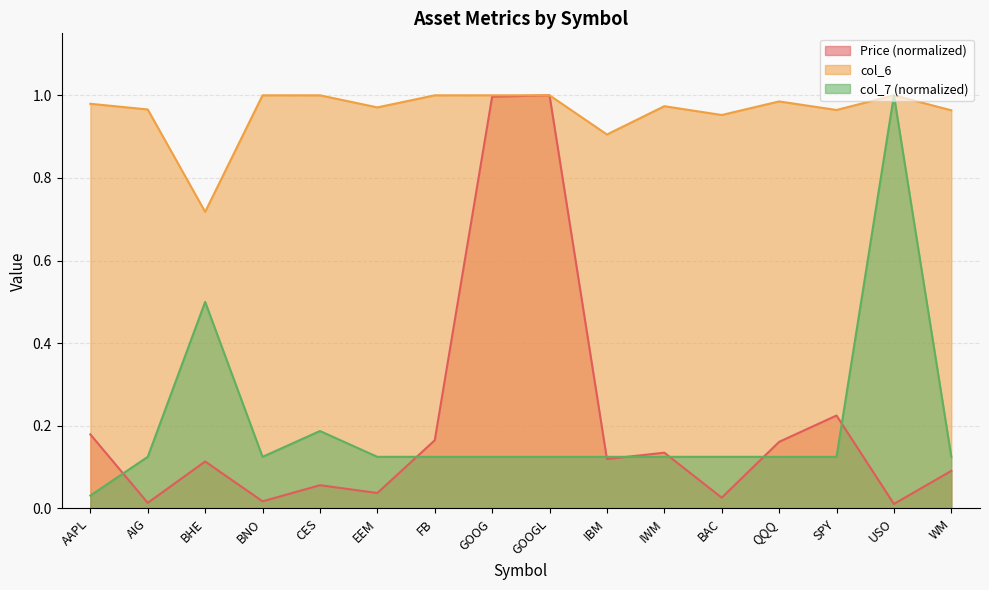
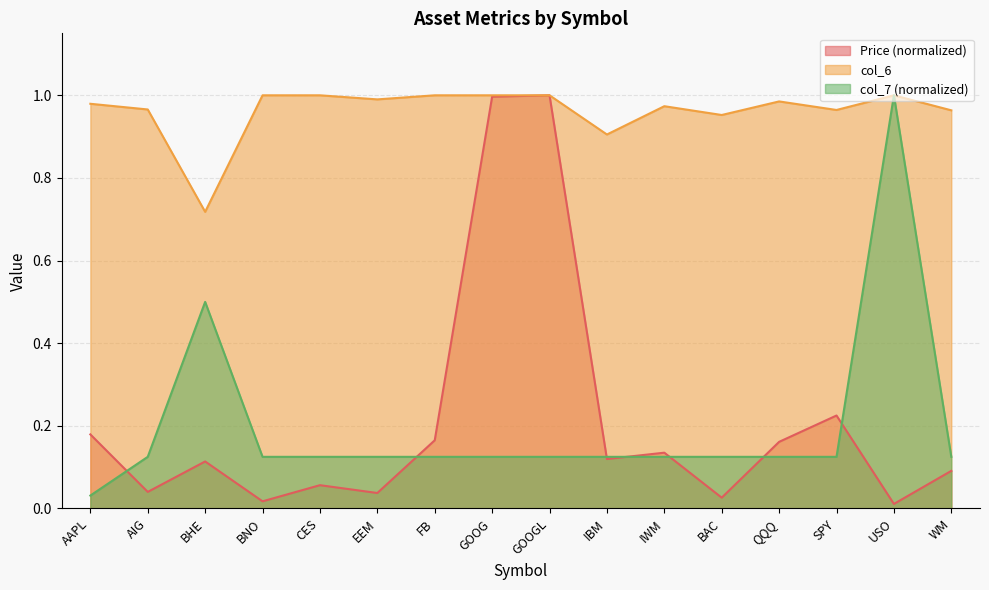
  {
    "Price (normalized)": {
      "AAPL": 0.18,
-     "AIG": 0.01,
+     "AIG": 0.04,
      "BHE": 0.11,
      "BNO": 0.02,
      "CES": 0.06,
      "EEM": 0.04,
      "FB": 0.17,
      "IWM": 0.14,
      "BAC": 0.03,
      "QQQ": 0.16,
      "SPY": 0.22,
      "USO": 0.01,
      "WM": 0.09
    },
    "col_6": {
      "AAPL": 0.98,
      "AIG": 0.97,
      "BHE": 0.72,
      "BNO": 1.00,
      "CES": 1.00,
-     "EEM": 0.97,
+     "EEM": 0.99,
      "FB": 1.00,
      "IBM": 0.91,
      "IWM": 0.97,
      "BAC": 0.95,
      "QQQ": 0.99,
      "SPY": 0.96,
      "WM": 0.96
    },
    "col_7 (normalized)": {
      "AAPL": 0.03,
      "AIG": 0.13,
      "BHE": 0.50,
      "BNO": 0.13,
-     "CES": 0.19,
+     "CES": 0.13,
      "EEM": 0.13,
      "FB": 0.13,
      "GOOG": 0.13,
      "GOOGL": 0.13,
      "IWM": 0.13,
      "BAC": 0.13,
      "QQQ": 0.13,
      "SPY": 0.13,
      "WM": 0.13
    }
  }
